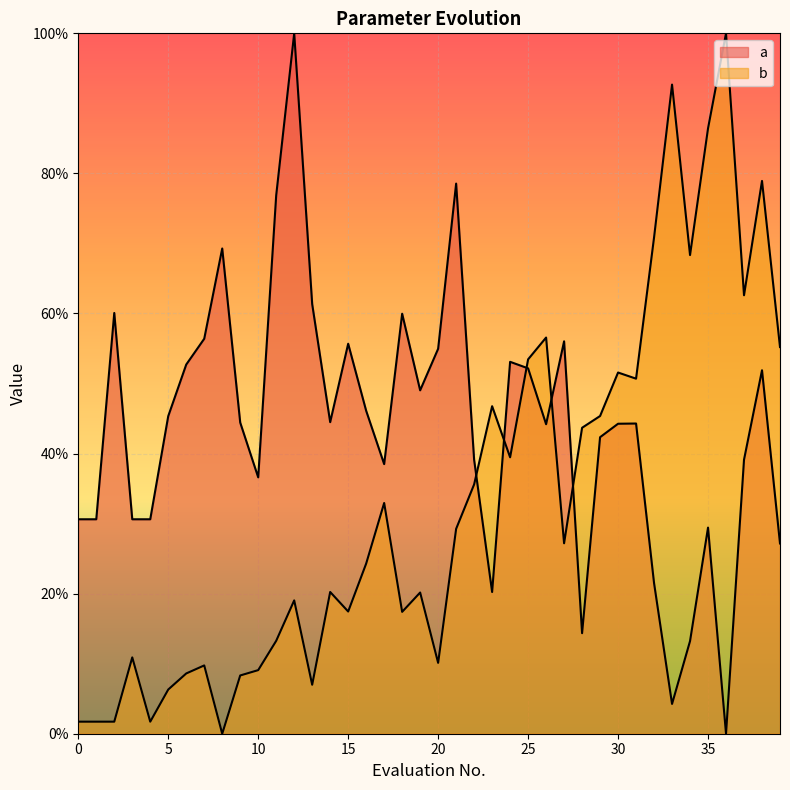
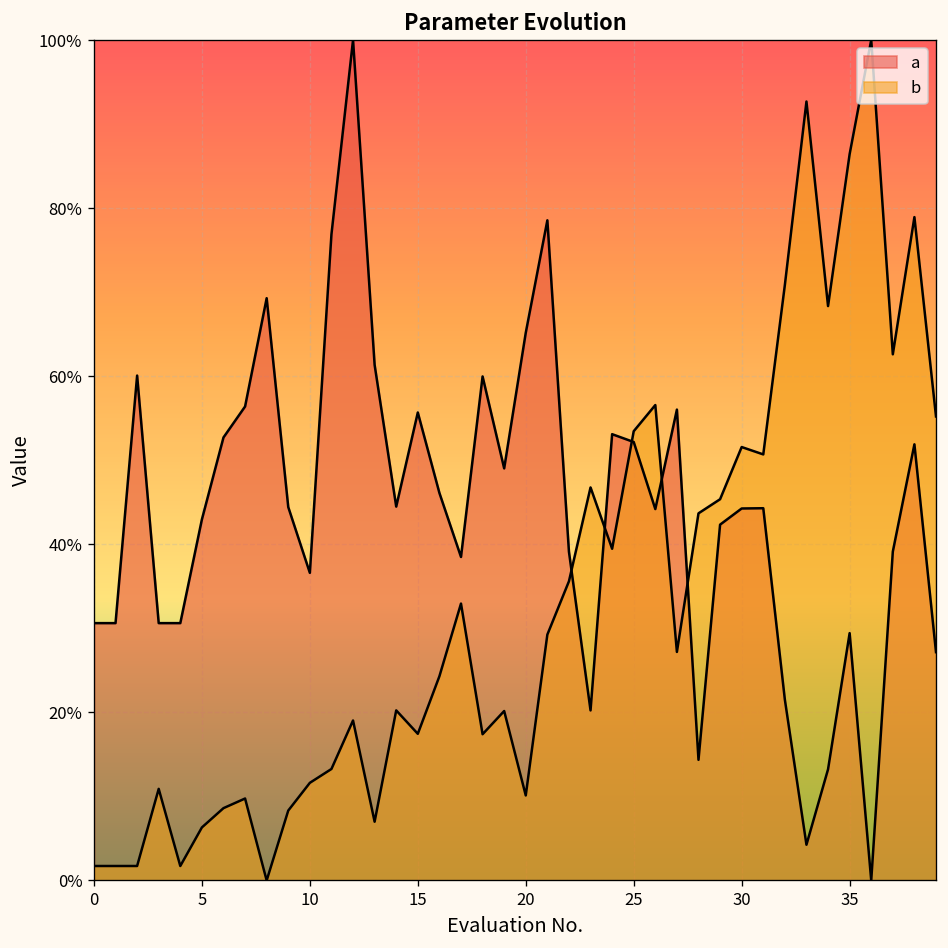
  {
    "a": {
      "0": "31%",
-     "5": "45%",
+     "5": "43%",
      "10": "37%",
      "15": "56%",
-     "20": "55%",
+     "20": "65%",
      "25": "52%",
      "30": "44%",
      "35": "29%"
    },
    "b": {
      "0": "2%",
      "5": "6%",
-     "10": "9%",
+     "10": "12%",
      "15": "17%",
      "20": "10%",
      "25": "53%",
      "30": "52%",
      "35": "86%"
    }
  }
